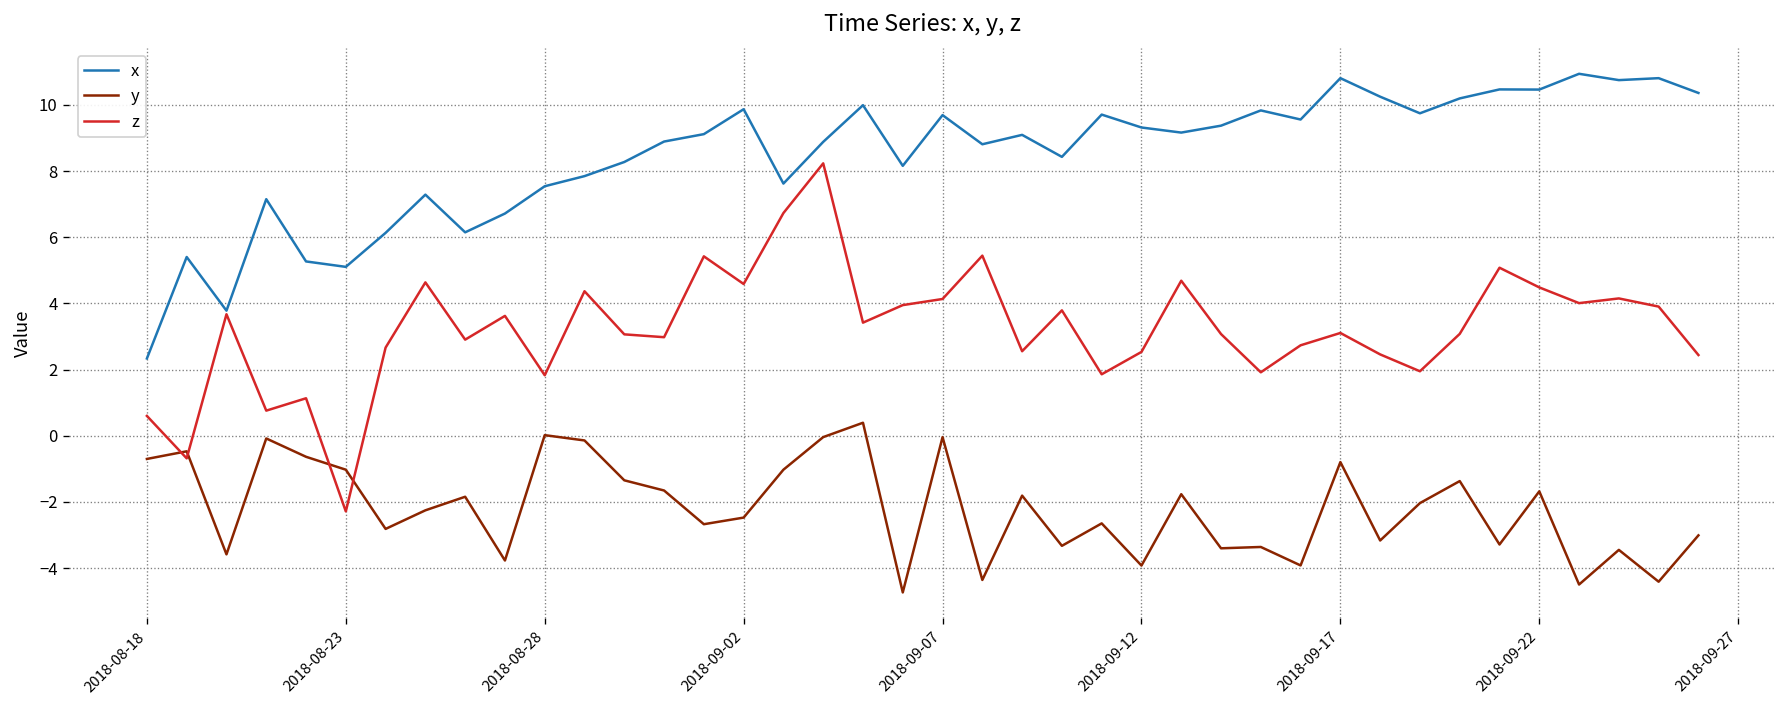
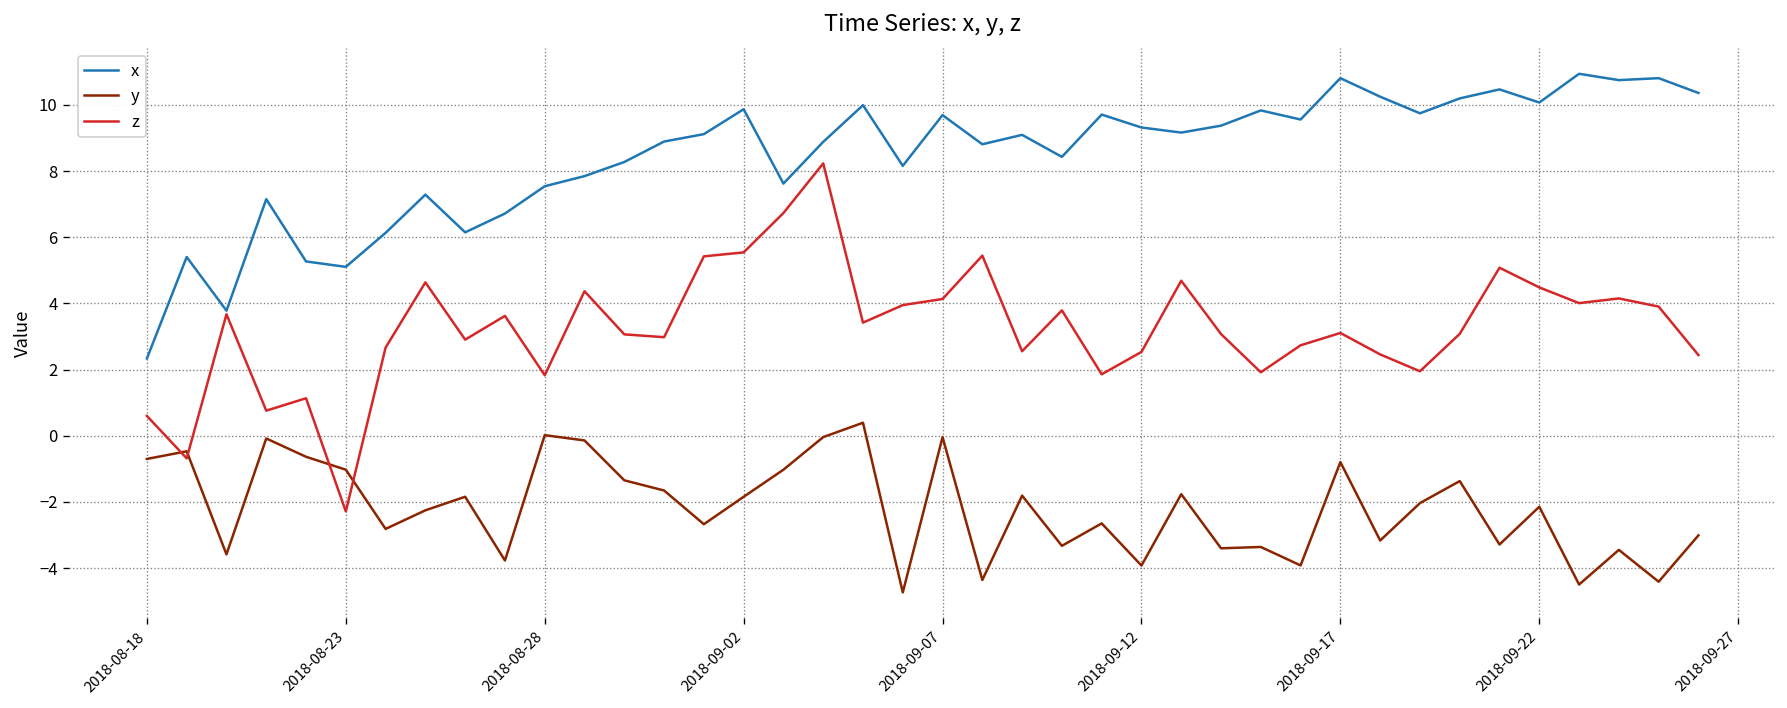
  {
    "x": {
      "2018-08-18": 2.3,
      "2018-08-23": 5.1,
      "2018-08-28": 7.5,
      "2018-09-02": 9.9,
      "2018-09-07": 9.7,
      "2018-09-12": 9.3,
      "2018-09-17": 10.8,
-     "2018-09-22": 10.5
+     "2018-09-22": 10.1
    },
    "y": {
      "2018-08-18": -0.7,
      "2018-08-23": -1.0,
      "2018-08-28": 0.0,
-     "2018-09-02": -2.5,
+     "2018-09-02": -1.8,
      "2018-09-07": 0.0,
      "2018-09-12": -3.9,
      "2018-09-17": -0.8,
-     "2018-09-22": -1.7
+     "2018-09-22": -2.1
    },
    "z": {
      "2018-08-18": 0.6,
      "2018-08-23": -2.3,
      "2018-08-28": 1.8,
-     "2018-09-02": 4.6,
+     "2018-09-02": 5.5,
      "2018-09-07": 4.1,
      "2018-09-12": 2.5,
      "2018-09-17": 3.1,
      "2018-09-22": 4.5
    }
  }
